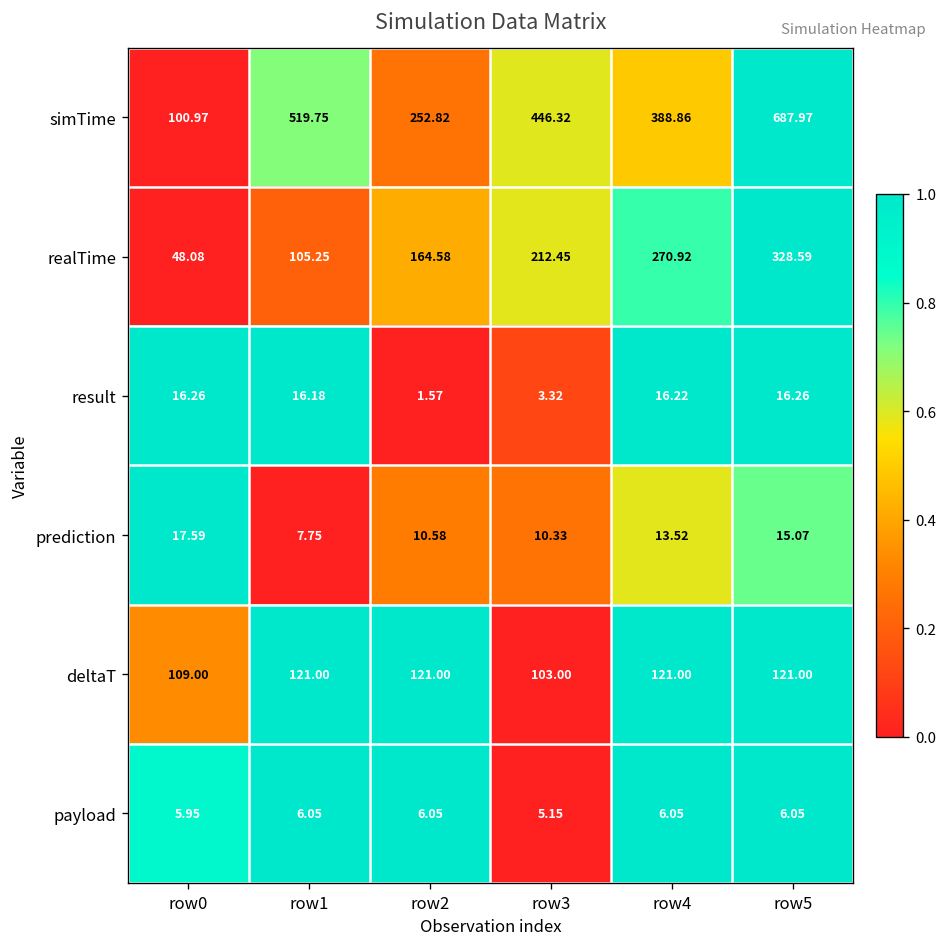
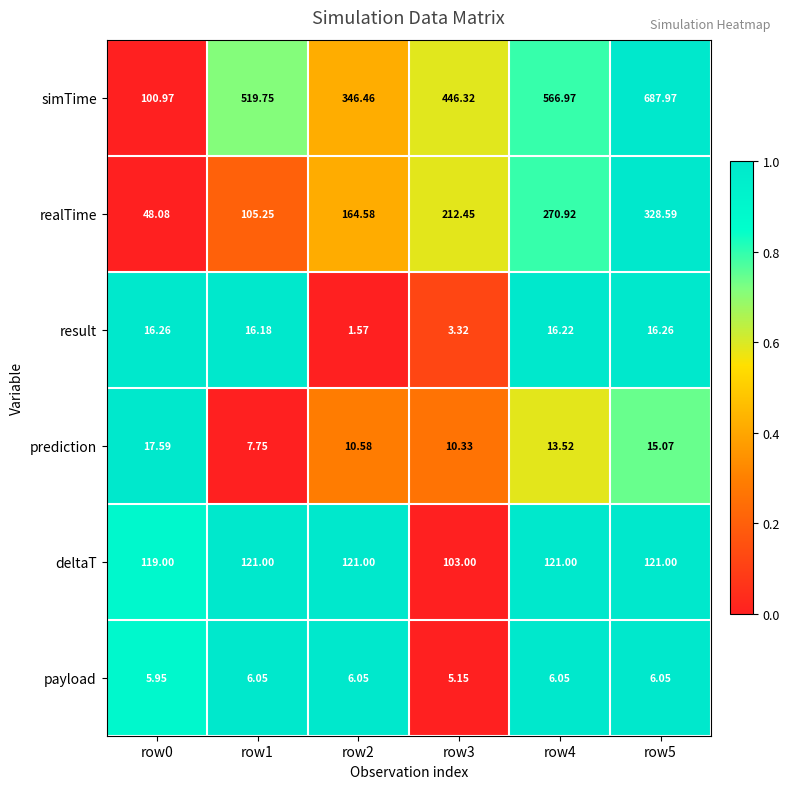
  {
    "simTime": {
      "row0": 100.97,
      "row1": 519.75,
-     "row2": 252.82,
+     "row2": 346.46,
      "row3": 446.32,
-     "row4": 388.86,
+     "row4": 566.97,
      "row5": 687.97
    },
    "realTime": {
      "row0": 48.08,
      "row1": 105.25,
      "row2": 164.58,
      "row3": 212.45,
      "row4": 270.92,
      "row5": 328.59
    },
    "result": {
      "row0": 16.26,
      "row1": 16.18,
      "row2": 1.57,
      "row3": 3.32,
      "row4": 16.22,
      "row5": 16.26
    },
    "prediction": {
      "row0": 17.59,
      "row1": 7.75,
      "row2": 10.58,
      "row3": 10.33,
      "row4": 13.52,
      "row5": 15.07
    },
    "deltaT": {
-     "row0": 109.00,
+     "row0": 119.00,
      "row1": 121.00,
      "row2": 121.00,
      "row3": 103.00,
      "row4": 121.00,
      "row5": 121.00
    },
    "payload": {
      "row0": 5.95,
      "row1": 6.05,
      "row2": 6.05,
      "row3": 5.15,
      "row4": 6.05,
      "row5": 6.05
    }
  }
